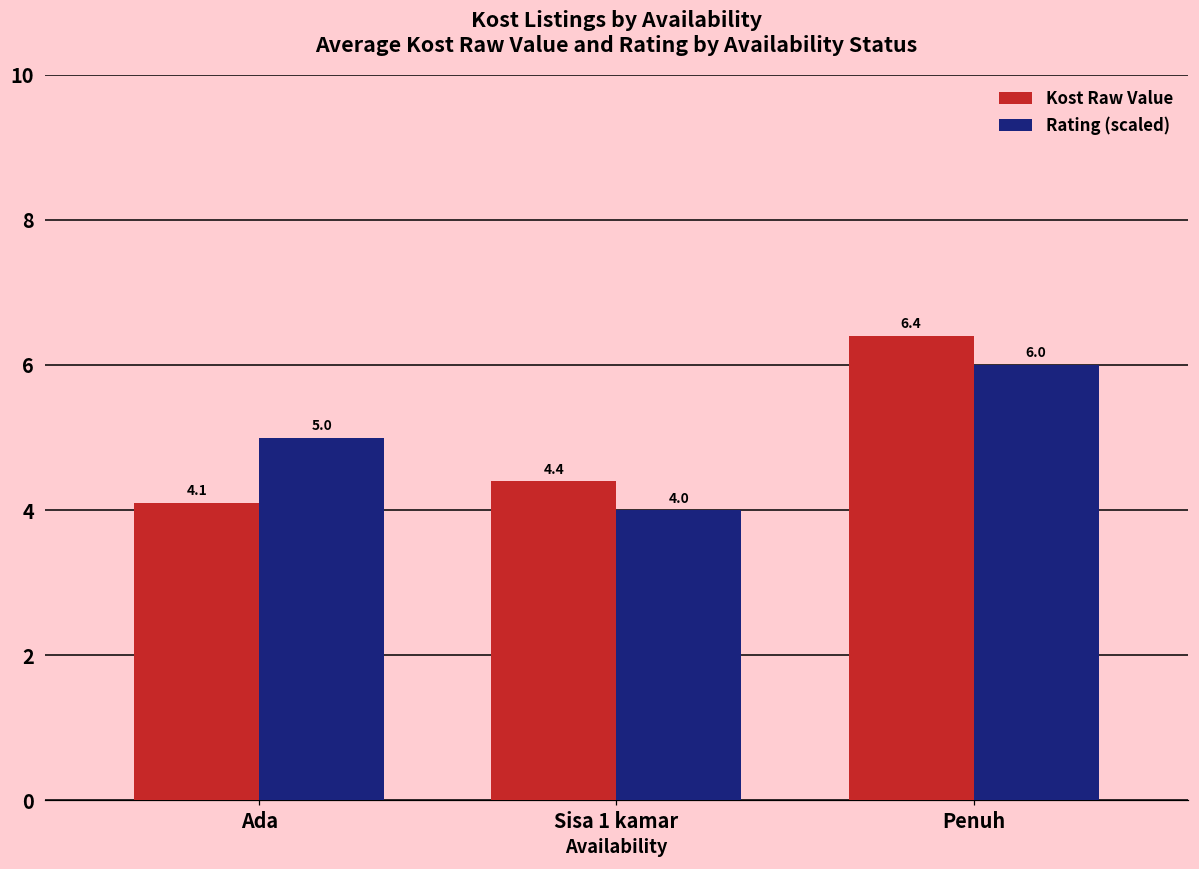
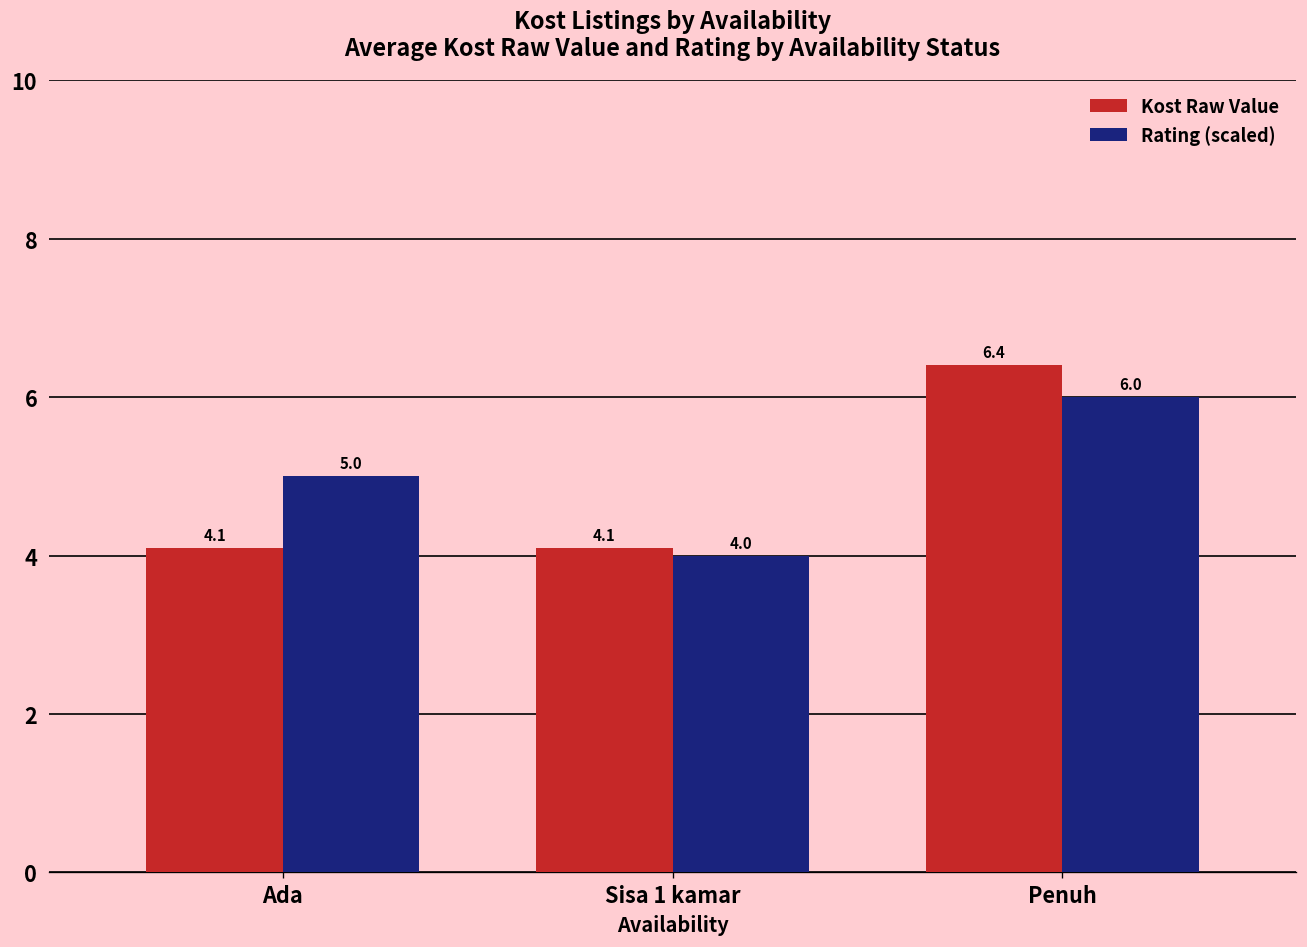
  {
    "Kost Raw Value": {
      "Ada": 4.1,
-     "Sisa 1 kamar": 4.4,
+     "Sisa 1 kamar": 4.1,
      "Penuh": 6.4
    },
    "Rating (scaled)": {
      "Ada": 5.0,
      "Sisa 1 kamar": 4.0,
      "Penuh": 6.0
    }
  }
